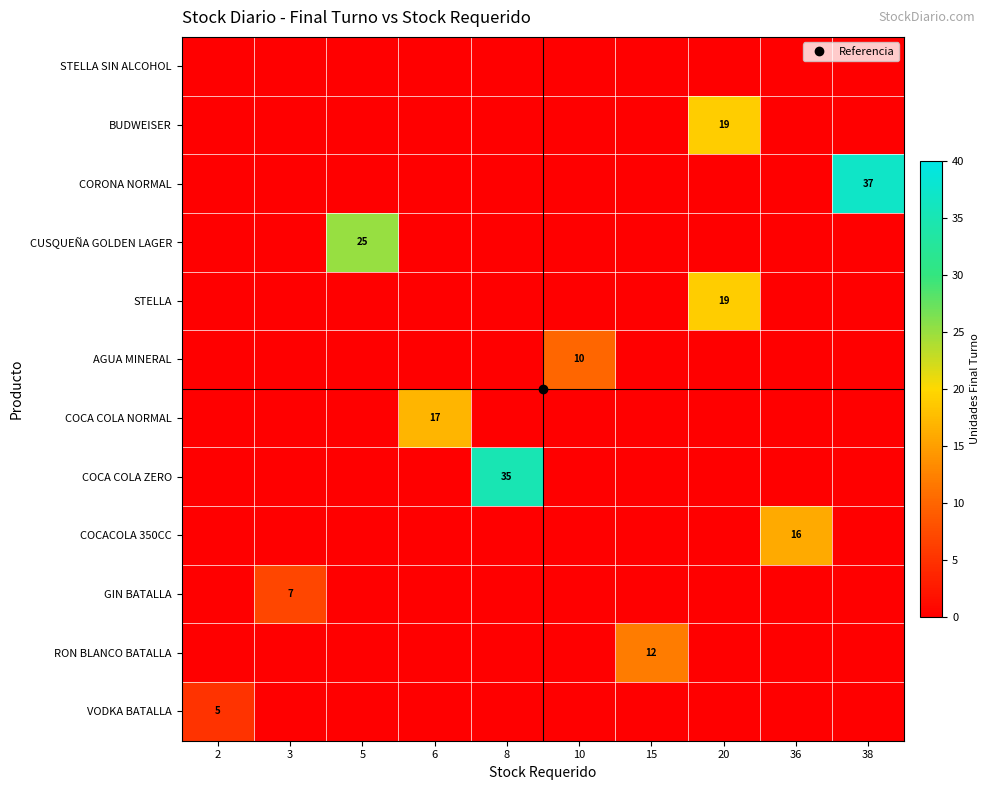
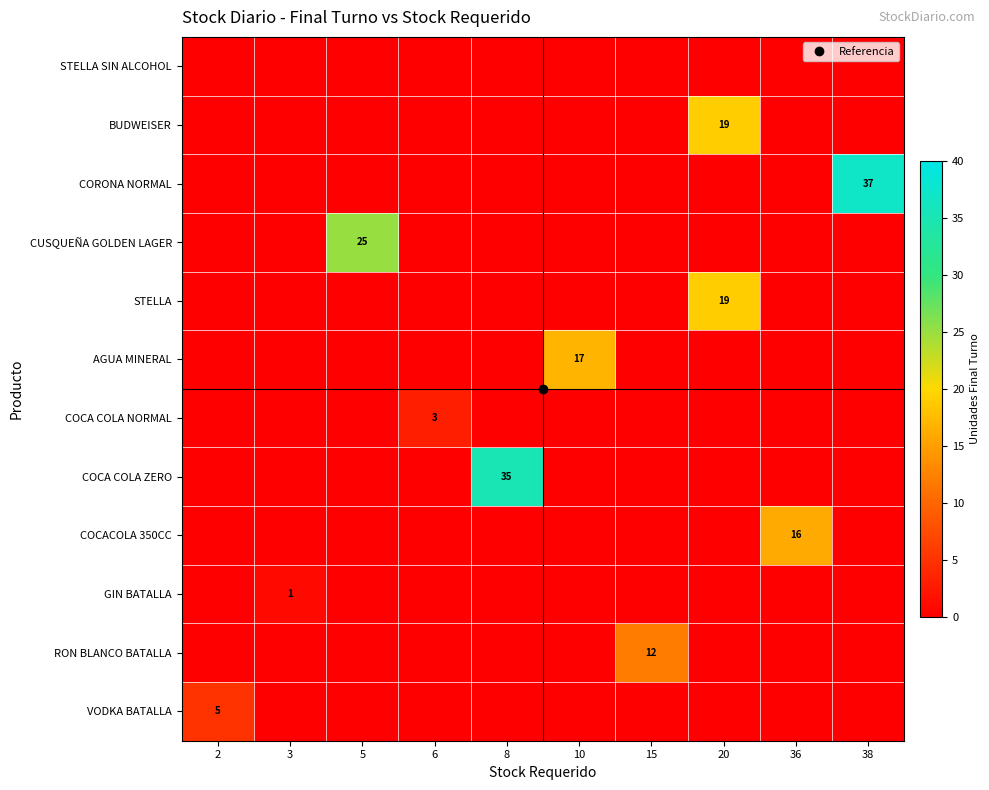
  {
    "BUDWEISER": {
      "20": 19
    },
    "CORONA NORMAL": {
      "38": 37
    },
    "CUSQUEÑA GOLDEN LAGER": {
      "5": 25
    },
    "STELLA": {
      "20": 19
    },
    "AGUA MINERAL": {
-     "10": 10
+     "10": 17
    },
    "COCA COLA NORMAL": {
-     "6": 17
+     "6": 3
    },
    "COCA COLA ZERO": {
      "8": 35
    },
    "COCACOLA 350CC": {
      "36": 16
    },
    "GIN BATALLA": {
-     "3": 7
+     "3": 1
    },
    "RON BLANCO BATALLA": {
      "15": 12
    },
    "VODKA BATALLA": {
      "2": 5
    }
  }
